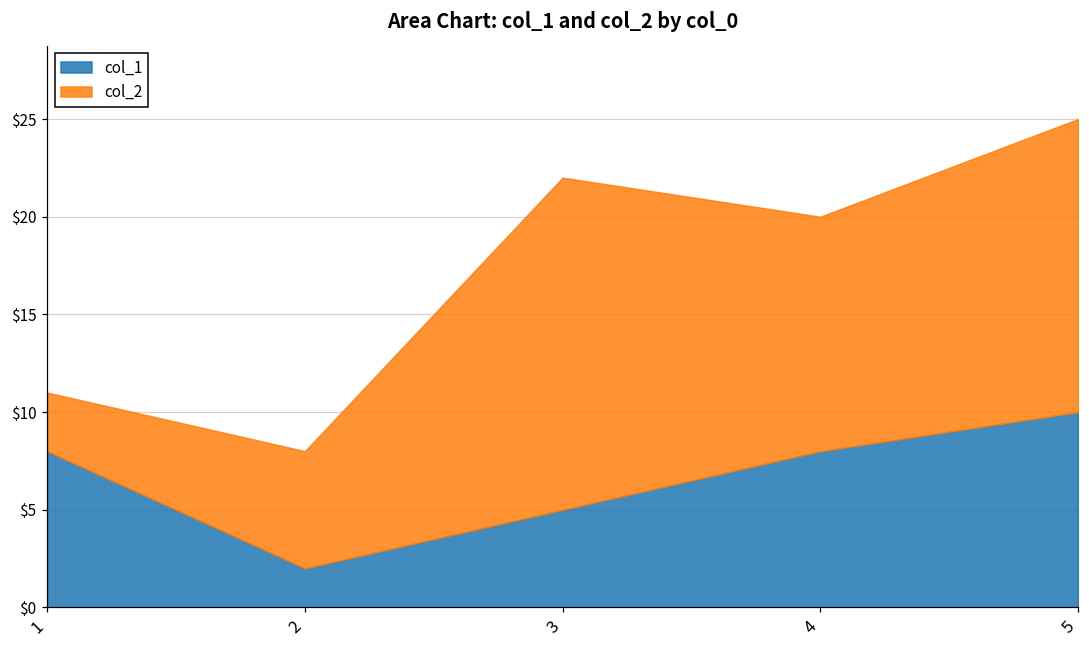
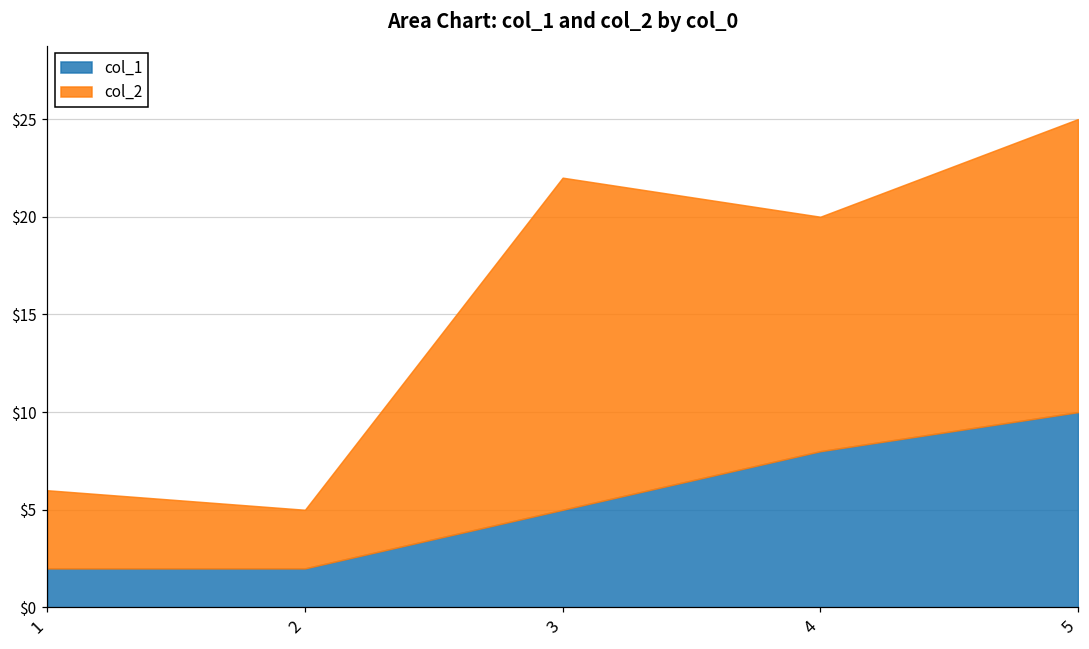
  {
    "col_1": {
-     "1": "$8",
+     "1": "$2",
      "2": "$2",
      "3": "$5",
      "4": "$8",
      "5": "$10"
    },
    "col_2": {
-     "1": "$3",
-     "2": "$6",
+     "1": "$4",
+     "2": "$3",
      "3": "$17",
      "4": "$12",
      "5": "$15"
    }
  }
